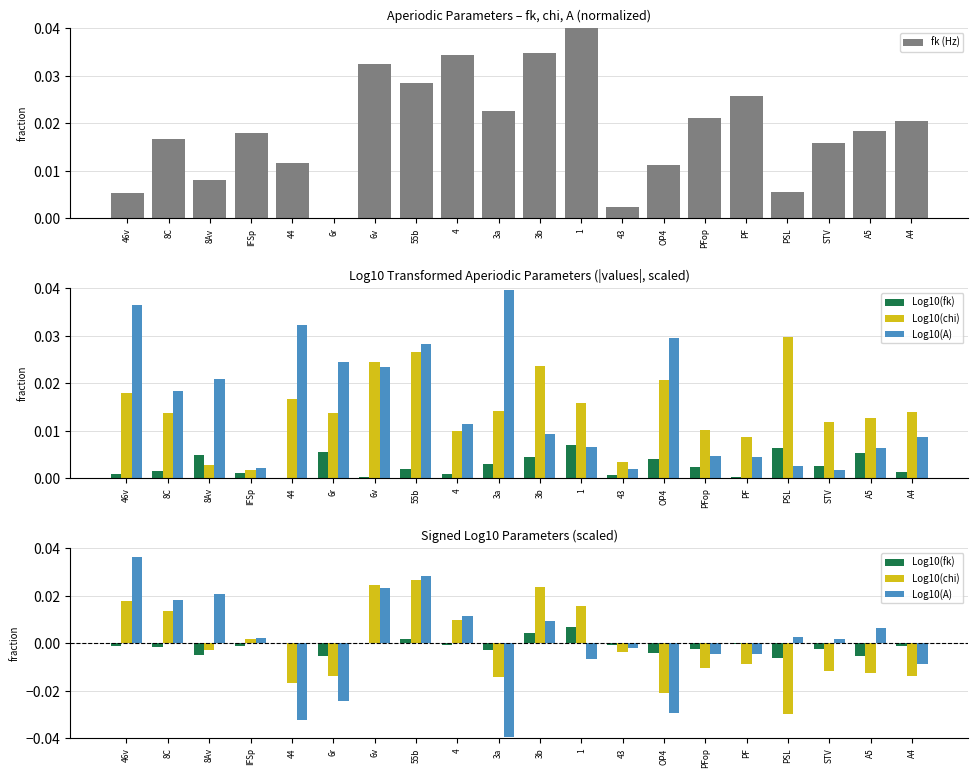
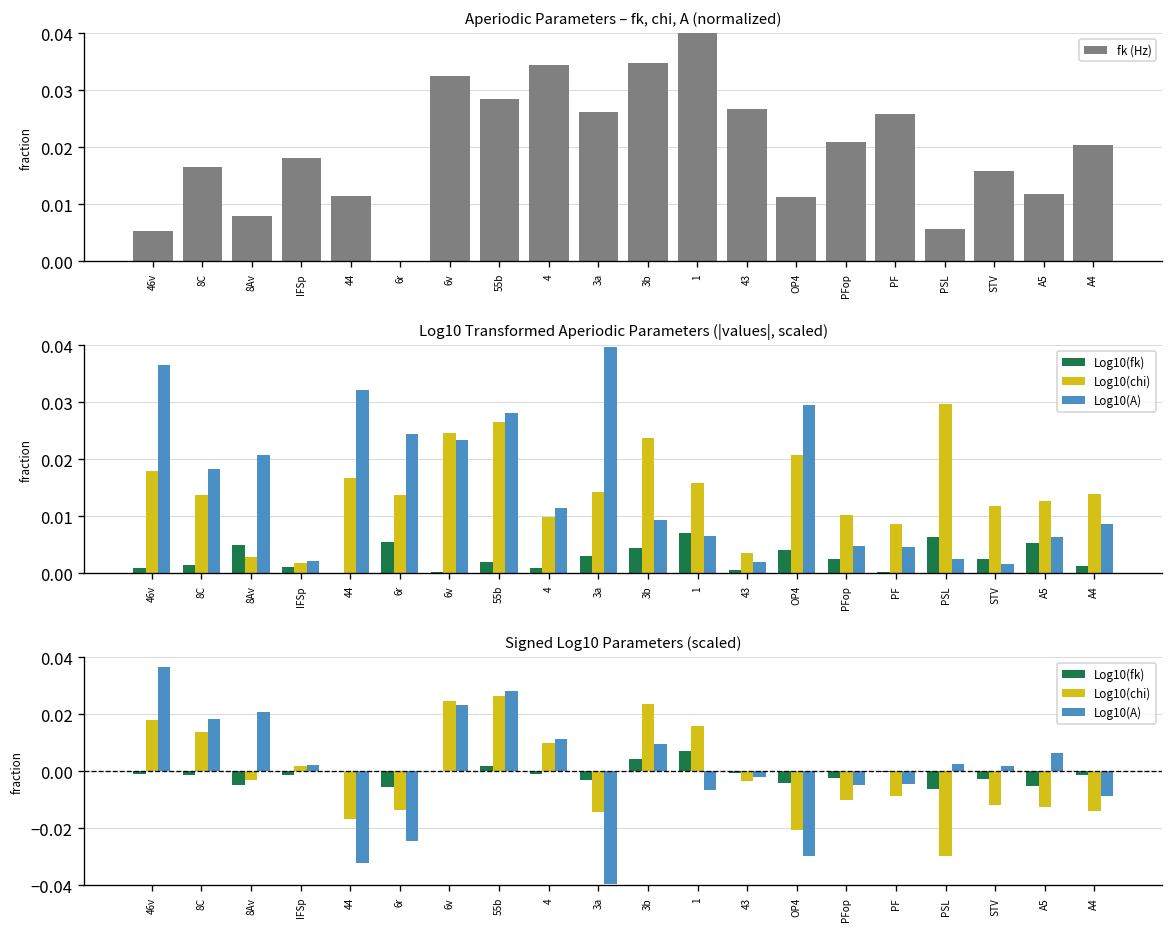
  {
    "Aperiodic Parameters – fk, chi, A (normalized)": {
      "46v": 0.005,
      "8C": 0.017,
      "8Av": 0.008,
      "IFSp": 0.018,
      "44": 0.012,
      "6r": 0.000,
      "6v": 0.032,
      "55b": 0.029,
      "4": 0.034,
-     "3a": 0.023,
+     "3a": 0.026,
      "3b": 0.035,
      "1": 0.040,
-     "43": 0.002,
+     "43": 0.027,
      "OP4": 0.011,
      "PFop": 0.021,
      "PF": 0.026,
      "PSL": 0.006,
      "STV": 0.016,
-     "A5": 0.018,
+     "A5": 0.012,
      "A4": 0.020
    },
    "Log10 Transformed Aperiodic Parameters (|values|, scaled)": {
      "Log10(fk)": {
        "46v": 0.001,
        "8C": 0.001,
        "8Av": 0.005,
        "IFSp": 0.001,
        "6r": 0.005,
        "55b": 0.002,
        "4": 0.001,
        "3a": 0.003,
        "3b": 0.004,
        "1": 0.007,
        "43": 0.001,
        "OP4": 0.004,
        "PFop": 0.002,
        "PSL": 0.006,
        "STV": 0.003,
        "A5": 0.005,
        "A4": 0.001
      },
      "Log10(chi)": {
        "46v": 0.018,
        "8C": 0.014,
        "8Av": 0.003,
        "IFSp": 0.002,
        "44": 0.017,
        "6r": 0.014,
        "6v": 0.025,
        "55b": 0.027,
        "4": 0.010,
        "3a": 0.014,
        "3b": 0.024,
        "1": 0.016,
        "43": 0.004,
        "OP4": 0.021,
        "PFop": 0.010,
        "PF": 0.009,
        "PSL": 0.030,
        "STV": 0.012,
        "A5": 0.013,
        "A4": 0.014
      },
      "Log10(A)": {
        "46v": 0.036,
        "8C": 0.018,
        "8Av": 0.021,
        "IFSp": 0.002,
        "44": 0.032,
        "6r": 0.024,
        "6v": 0.023,
        "55b": 0.028,
        "4": 0.011,
        "3a": 0.040,
        "3b": 0.009,
        "1": 0.006,
        "43": 0.002,
        "OP4": 0.030,
        "PFop": 0.005,
        "PF": 0.005,
        "PSL": 0.003,
        "STV": 0.002,
        "A5": 0.006,
        "A4": 0.009
      }
    }
  }
